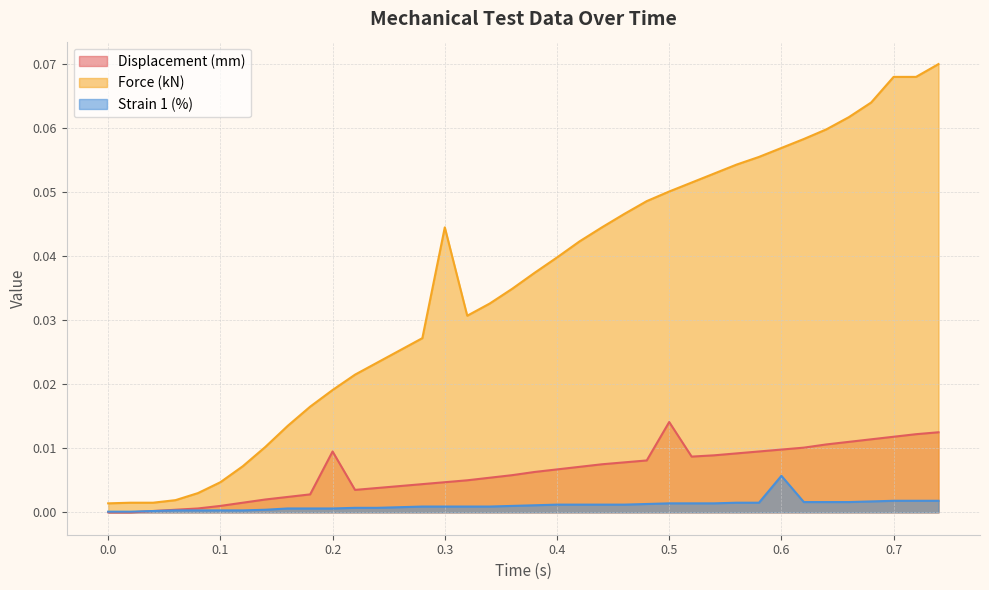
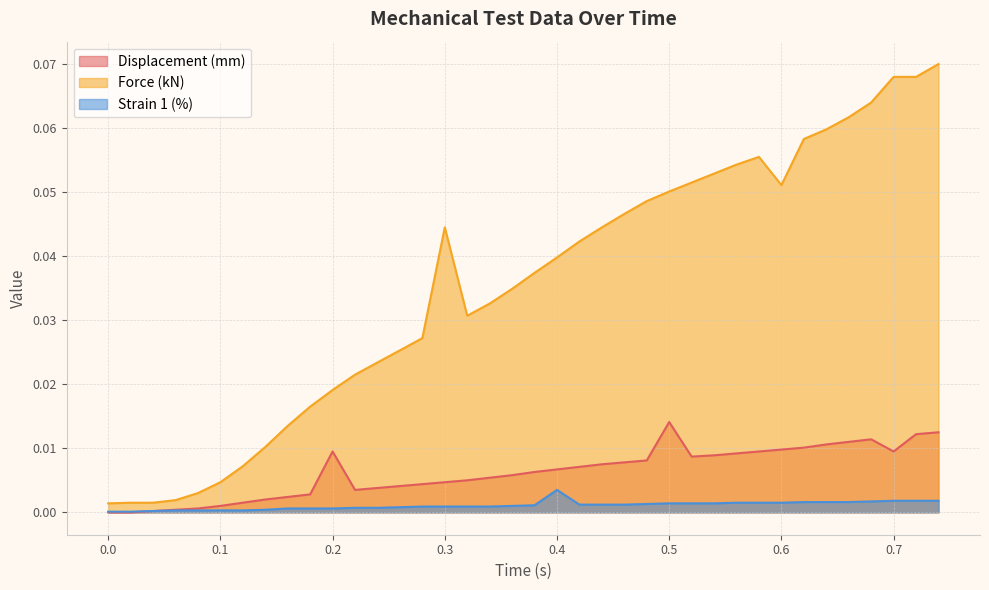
  {
    "Displacement (mm)": {
      "0.1": 0.001,
      "0.2": 0.010,
      "0.3": 0.005,
      "0.4": 0.007,
      "0.5": 0.014,
      "0.6": 0.010,
-     "0.7": 0.012
+     "0.7": 0.010
    },
    "Force (kN)": {
      "0.0": 0.001,
      "0.1": 0.005,
      "0.2": 0.019,
      "0.3": 0.045,
      "0.4": 0.040,
      "0.5": 0.050,
-     "0.6": 0.057,
+     "0.6": 0.051,
      "0.7": 0.068
    },
    "Strain 1 (%)": {
      "0.1": 0.000,
      "0.2": 0.001,
      "0.3": 0.001,
-     "0.4": 0.001,
+     "0.4": 0.004,
      "0.5": 0.001,
-     "0.6": 0.006,
+     "0.6": 0.002,
      "0.7": 0.002
    }
  }
